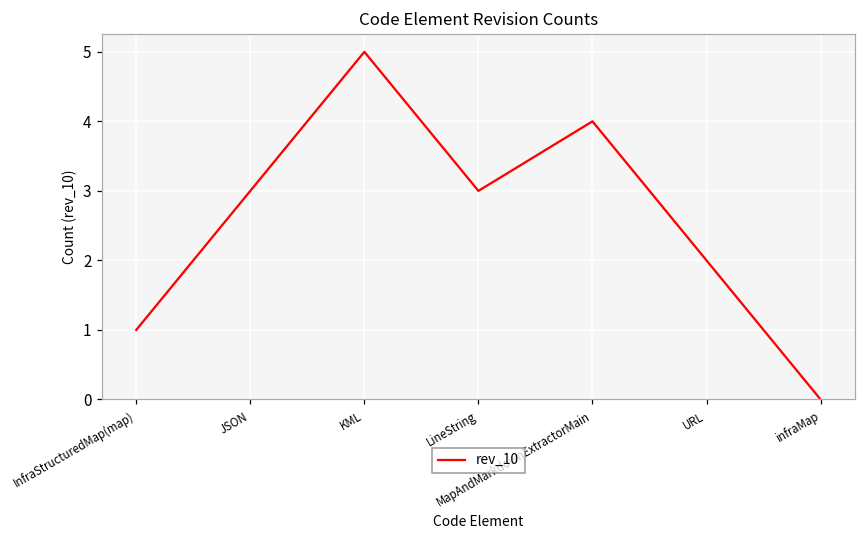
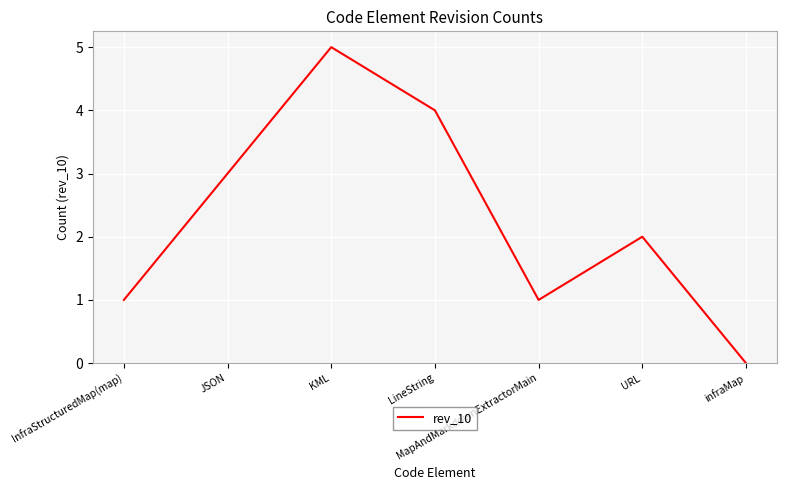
  {
    "InfraStructuredMap(map)": 1,
    "JSON": 3,
    "KML": 5,
-   "LineString": 3,
-   "MapAndMarkdownExtractorMain": 4,
+   "LineString": 4,
+   "MapAndMarkdownExtractorMain": 1,
    "URL": 2,
    "infraMap": 0
  }
